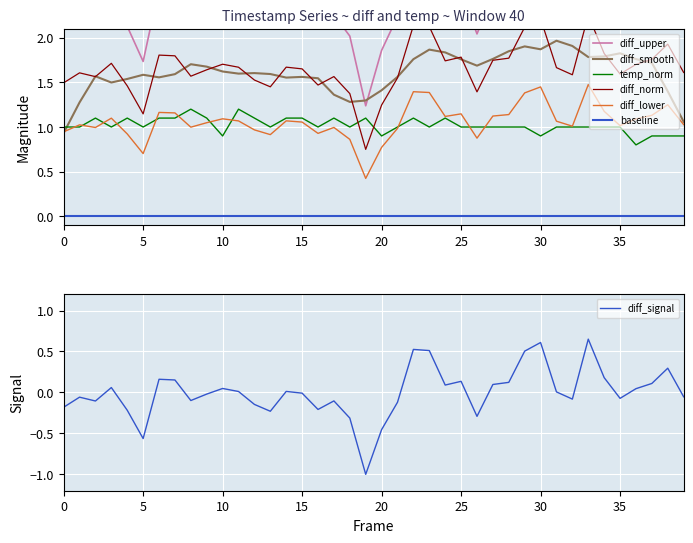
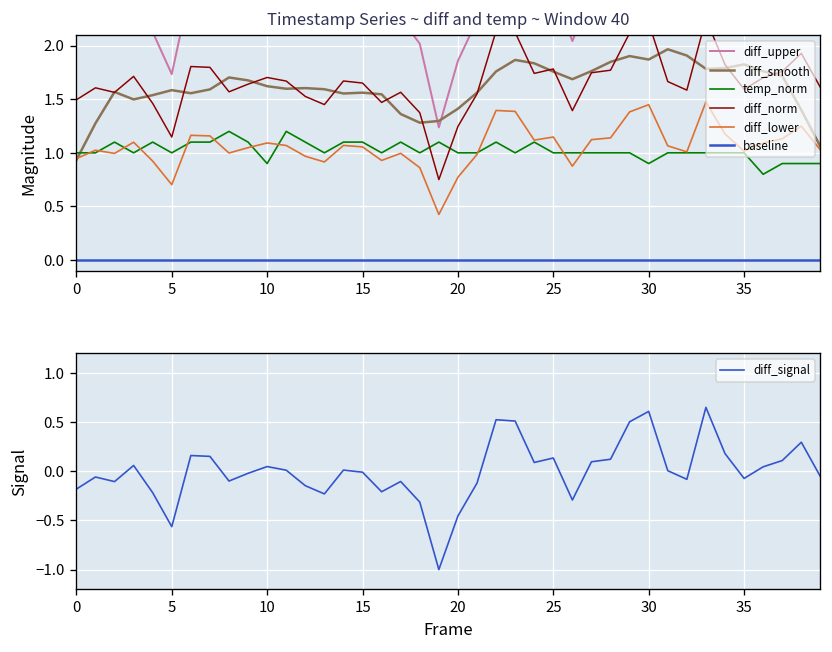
  {
    "Timestamp Series ~ diff and temp ~ Window 40": {
      "diff_upper": {
        "5": 1.7,
        "20": 1.9
      },
      "diff_smooth": {
        "5": 1.6,
        "10": 1.6,
        "15": 1.6,
        "20": 1.4,
        "30": 1.9
      },
      "temp_norm": {
        "0": 1.0,
        "5": 1.0,
        "10": 0.9,
        "15": 1.1,
-       "20": 0.9,
+       "20": 1.0,
        "25": 1.0,
        "30": 0.9
      },
      "diff_norm": {
        "0": 1.5,
        "5": 1.1,
        "10": 1.7,
        "15": 1.7,
        "20": 1.2
      },
      "diff_lower": {
        "5": 0.7,
        "10": 1.1,
        "15": 1.1,
        "20": 0.8,
        "25": 1.1,
        "30": 1.4
      },
      "baseline": {
        "0": 0.0,
        "5": 0.0,
        "10": 0.0,
        "15": 0.0,
        "20": 0.0,
        "25": 0.0,
        "30": 0.0,
        "35": 0.0
      }
    }
  }
